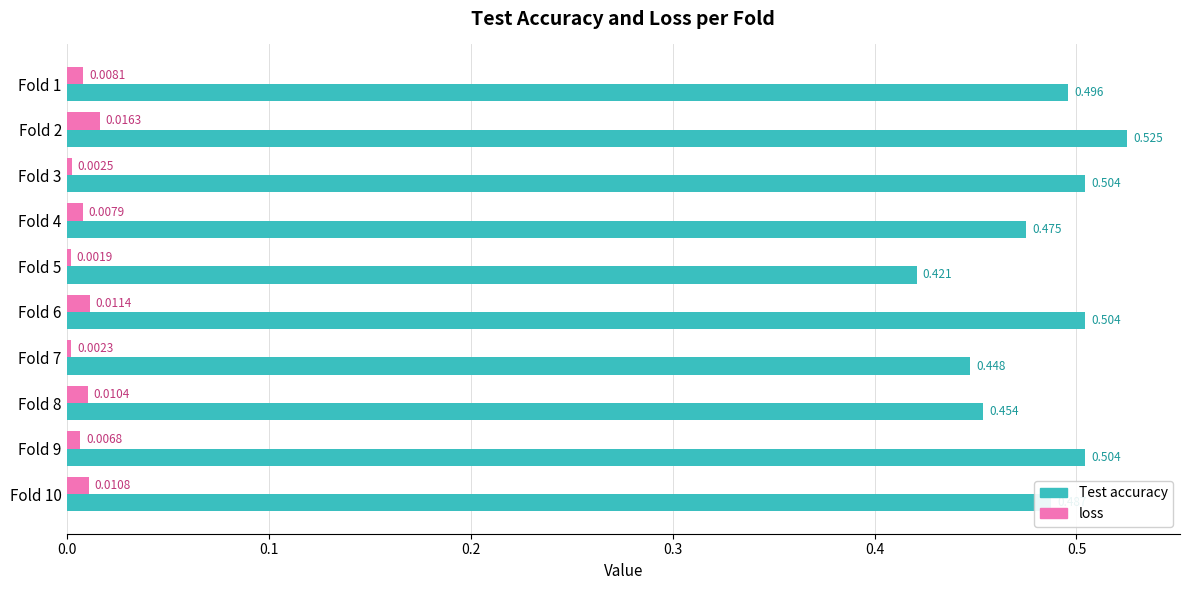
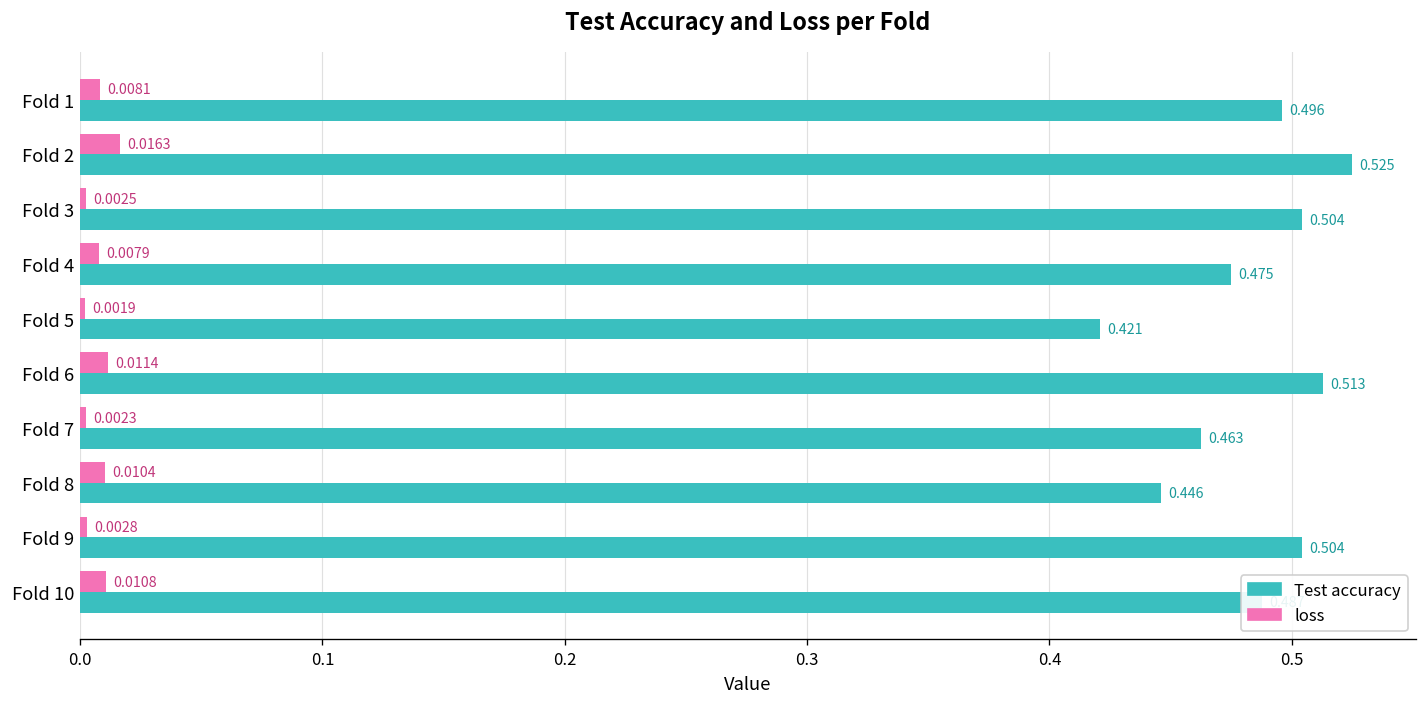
  {
    "Test accuracy": {
      "Fold 1": 0.496,
      "Fold 2": 0.525,
      "Fold 3": 0.504,
      "Fold 4": 0.475,
      "Fold 5": 0.421,
-     "Fold 6": 0.504,
-     "Fold 7": 0.448,
-     "Fold 8": 0.454,
+     "Fold 6": 0.513,
+     "Fold 7": 0.463,
+     "Fold 8": 0.446,
      "Fold 9": 0.504
    },
    "loss": {
      "Fold 1": 0.0081,
      "Fold 2": 0.0163,
      "Fold 3": 0.0025,
      "Fold 4": 0.0079,
      "Fold 5": 0.0019,
      "Fold 6": 0.0114,
      "Fold 7": 0.0023,
      "Fold 8": 0.0104,
-     "Fold 9": 0.0068,
+     "Fold 9": 0.0028,
      "Fold 10": 0.0108
    }
  }
